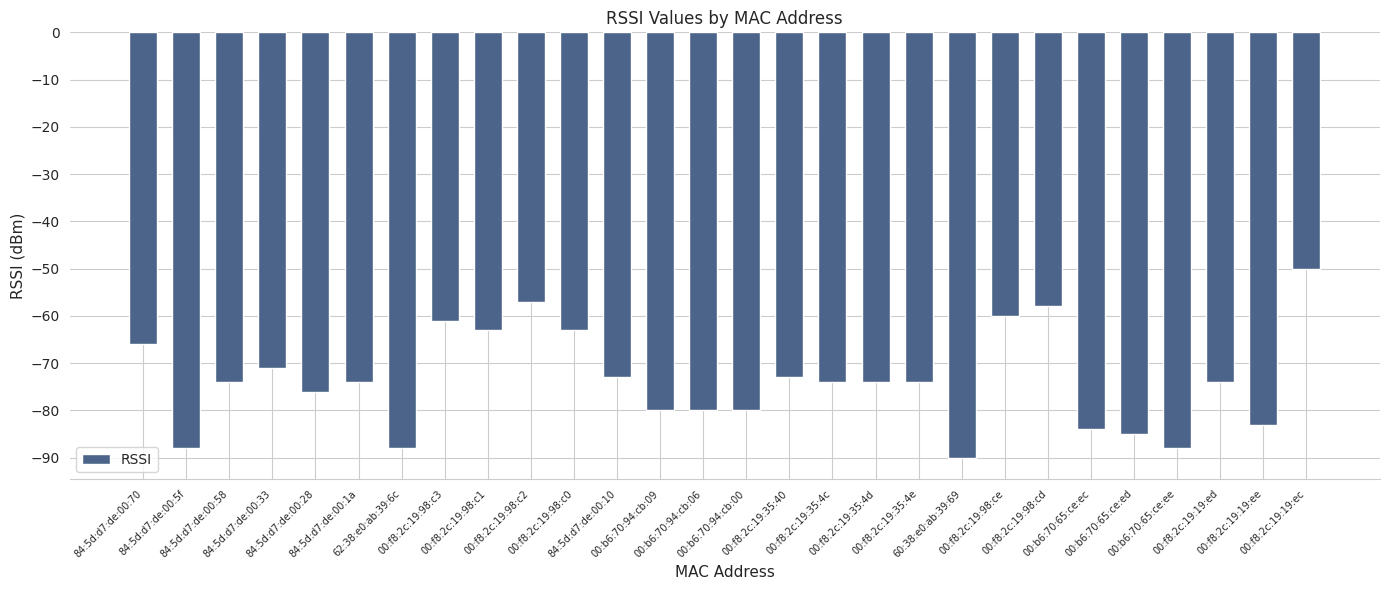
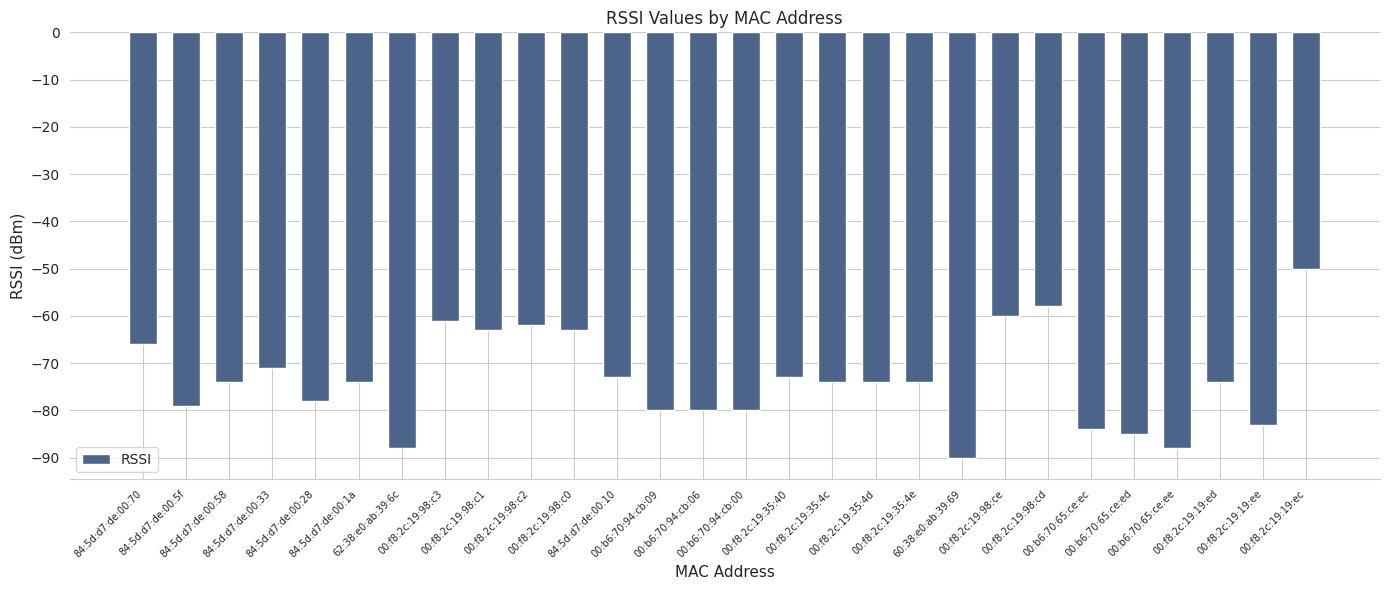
  {
    "84:5d:d7:de:00:70": -66,
-   "84:5d:d7:de:00:5f": -88,
+   "84:5d:d7:de:00:5f": -79,
    "84:5d:d7:de:00:58": -74,
    "84:5d:d7:de:00:33": -71,
-   "84:5d:d7:de:00:28": -76,
+   "84:5d:d7:de:00:28": -78,
    "84:5d:d7:de:00:1a": -74,
    "62:38:e0:ab:39:6c": -88,
    "00:f8:2c:19:98:c3": -61,
    "00:f8:2c:19:98:c1": -63,
-   "00:f8:2c:19:98:c2": -57,
+   "00:f8:2c:19:98:c2": -62,
    "00:f8:2c:19:98:c0": -63,
    "84:5d:d7:de:00:10": -73,
    "00:b6:70:94:cb:09": -80,
    "00:b6:70:94:cb:06": -80,
    "00:b6:70:94:cb:00": -80,
    "00:f8:2c:19:35:40": -73,
    "00:f8:2c:19:35:4c": -74,
    "00:f8:2c:19:35:4d": -74,
    "00:f8:2c:19:35:4e": -74,
    "60:38:e0:ab:39:69": -90,
    "00:f8:2c:19:98:ce": -60,
    "00:f8:2c:19:98:cd": -58,
    "00:b6:70:65:ce:ec": -84,
    "00:b6:70:65:ce:ed": -85,
    "00:b6:70:65:ce:ee": -88,
    "00:f8:2c:19:19:ed": -74,
    "00:f8:2c:19:19:ee": -83,
    "00:f8:2c:19:19:ec": -50
  }
